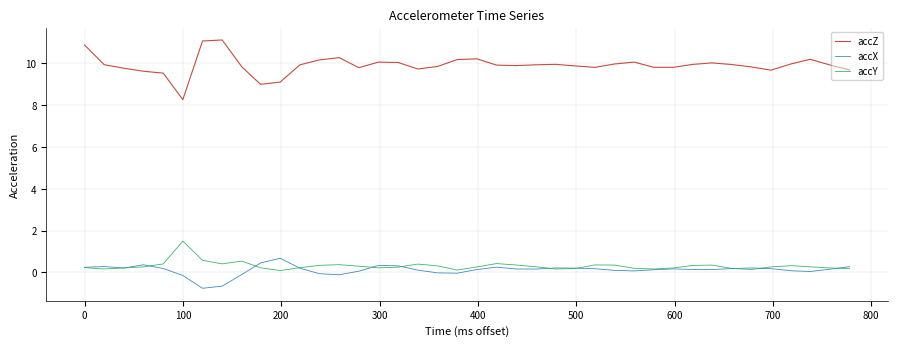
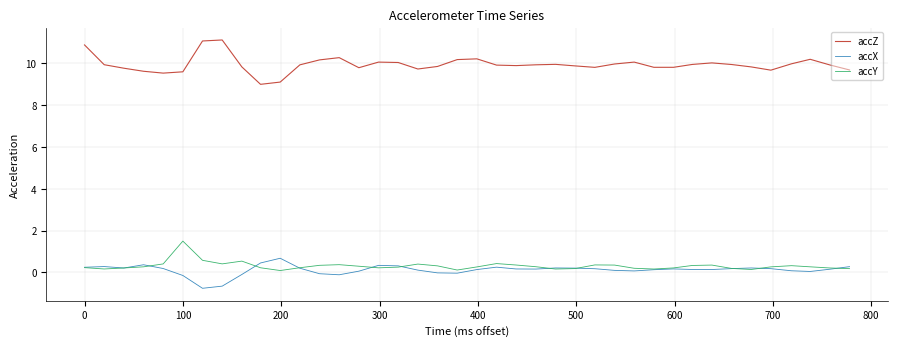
  {
    "accZ": {
      "0": 10.9,
-     "100": 8.3
+     "100": 9.6
    },
    "accX": {
      "100": -0.1
    },
    "accY": {
      "100": 1.5
    }
  }
